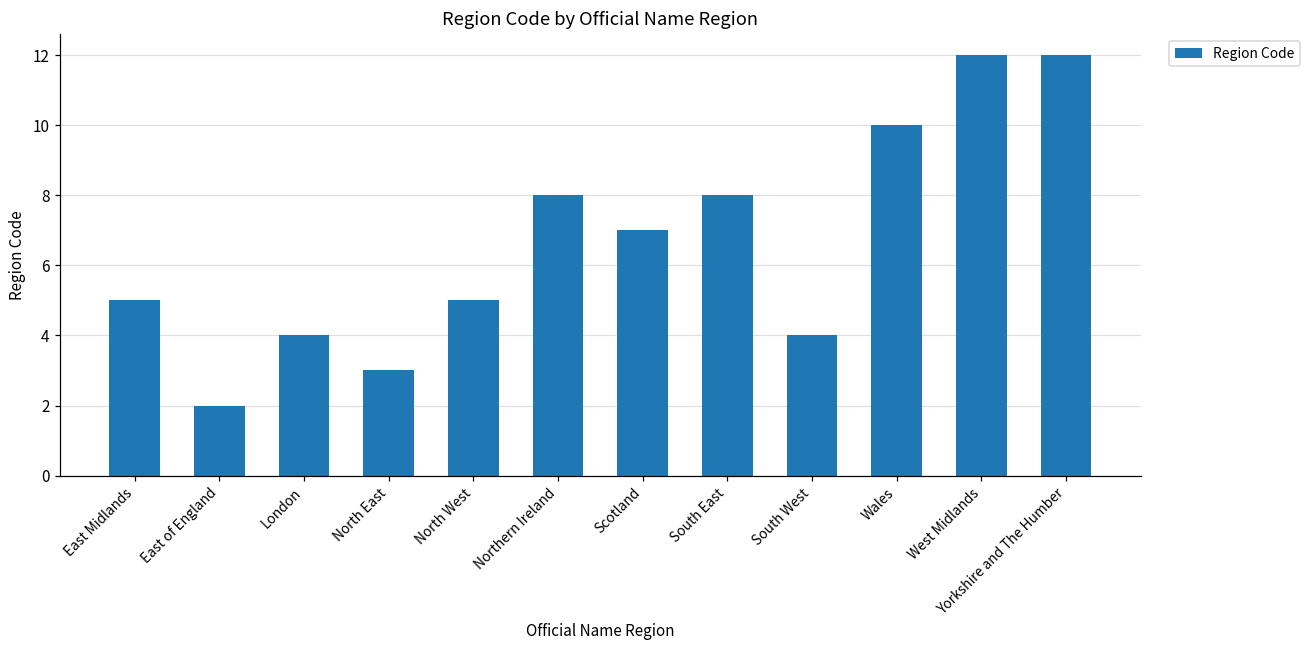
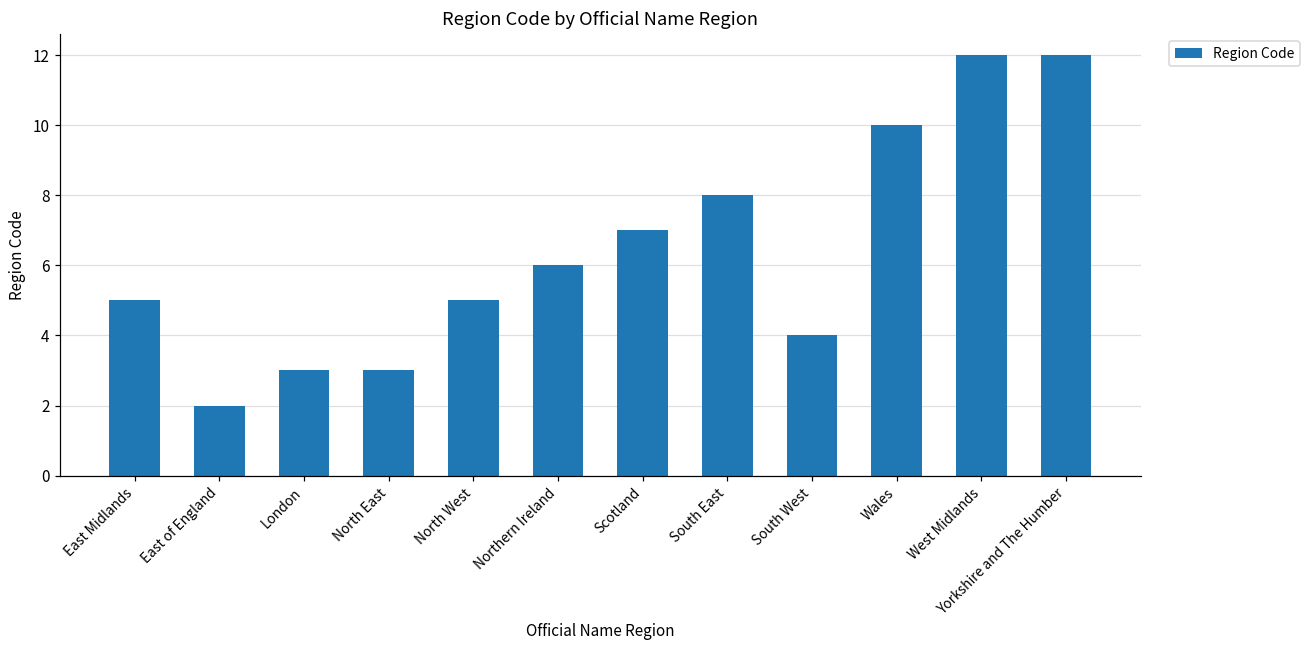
  {
    "East Midlands": 5,
    "East of England": 2,
-   "London": 4,
+   "London": 3,
    "North East": 3,
    "North West": 5,
-   "Northern Ireland": 8,
+   "Northern Ireland": 6,
    "Scotland": 7,
    "South East": 8,
    "South West": 4,
    "Wales": 10,
    "West Midlands": 12,
    "Yorkshire and The Humber": 12
  }
